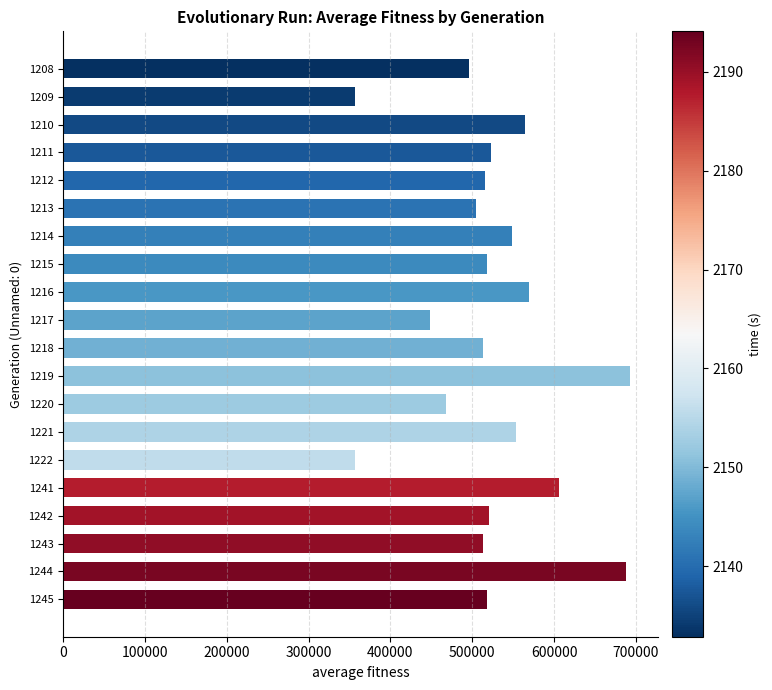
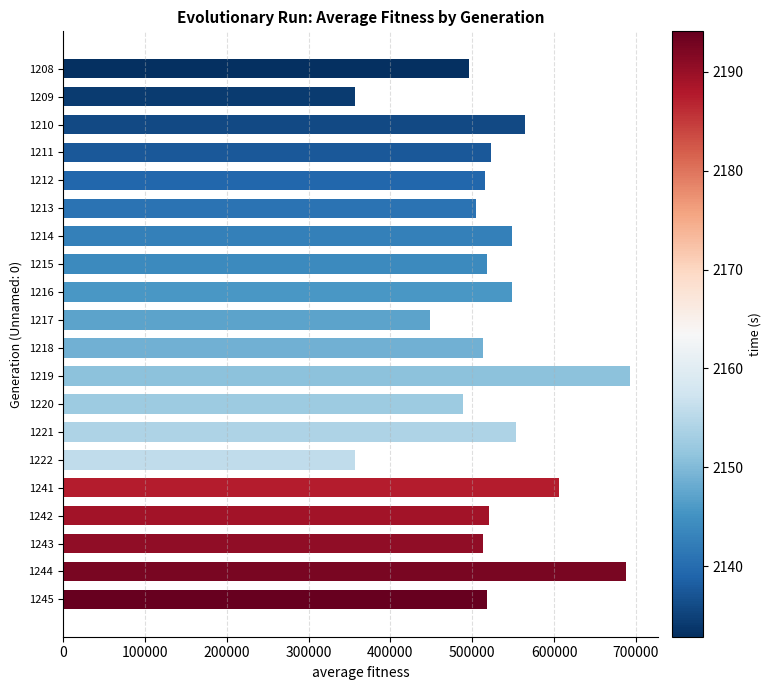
  {
    "1208": 500000,
    "1209": 360000,
    "1210": 560000,
    "1211": 520000,
    "1212": 520000,
    "1213": 500000,
    "1214": 550000,
    "1215": 520000,
-   "1216": 570000,
+   "1216": 550000,
    "1217": 450000,
    "1218": 510000,
    "1219": 690000,
-   "1220": 470000,
+   "1220": 490000,
    "1221": 550000,
    "1222": 360000,
    "1241": 610000,
    "1242": 520000,
    "1243": 510000,
    "1244": 690000,
    "1245": 520000
  }
